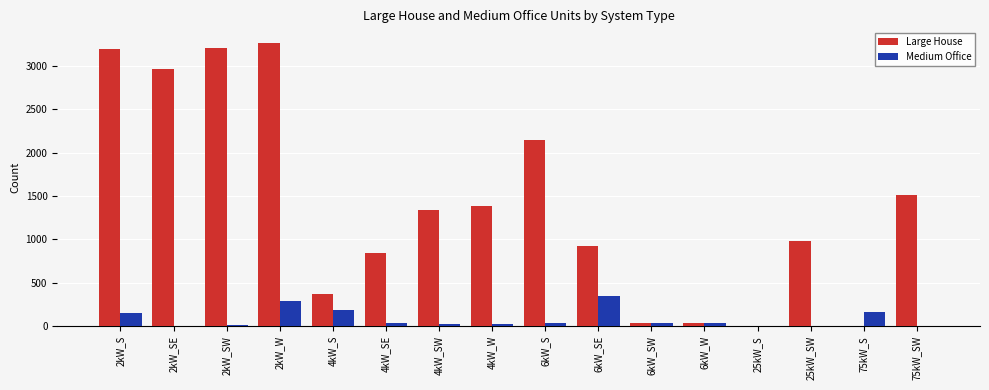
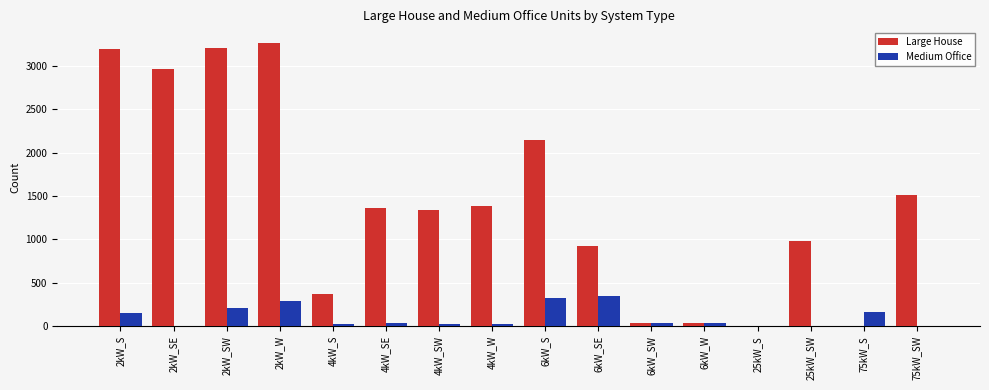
  {
    "Large House": {
      "2kW_S": 3200,
      "2kW_SE": 3000,
      "2kW_SW": 3200,
      "2kW_W": 3300,
      "4kW_S": 400,
-     "4kW_SE": 800,
+     "4kW_SE": 1400,
      "4kW_SW": 1300,
      "4kW_W": 1400,
      "6kW_S": 2200,
      "6kW_SE": 900,
      "6kW_SW": 0,
      "6kW_W": 0,
      "25kW_S": 0,
      "25kW_SW": 1000,
      "75kW_S": 0,
      "75kW_SW": 1500
    },
    "Medium Office": {
      "2kW_S": 100,
-     "2kW_SW": 0,
+     "2kW_SW": 200,
      "2kW_W": 300,
-     "4kW_S": 200,
+     "4kW_S": 0,
      "4kW_SE": 0,
      "4kW_W": 0,
-     "6kW_S": 0,
+     "6kW_S": 300,
      "6kW_SE": 300,
      "6kW_SW": 0,
      "6kW_W": 0,
      "75kW_S": 200
    }
  }
